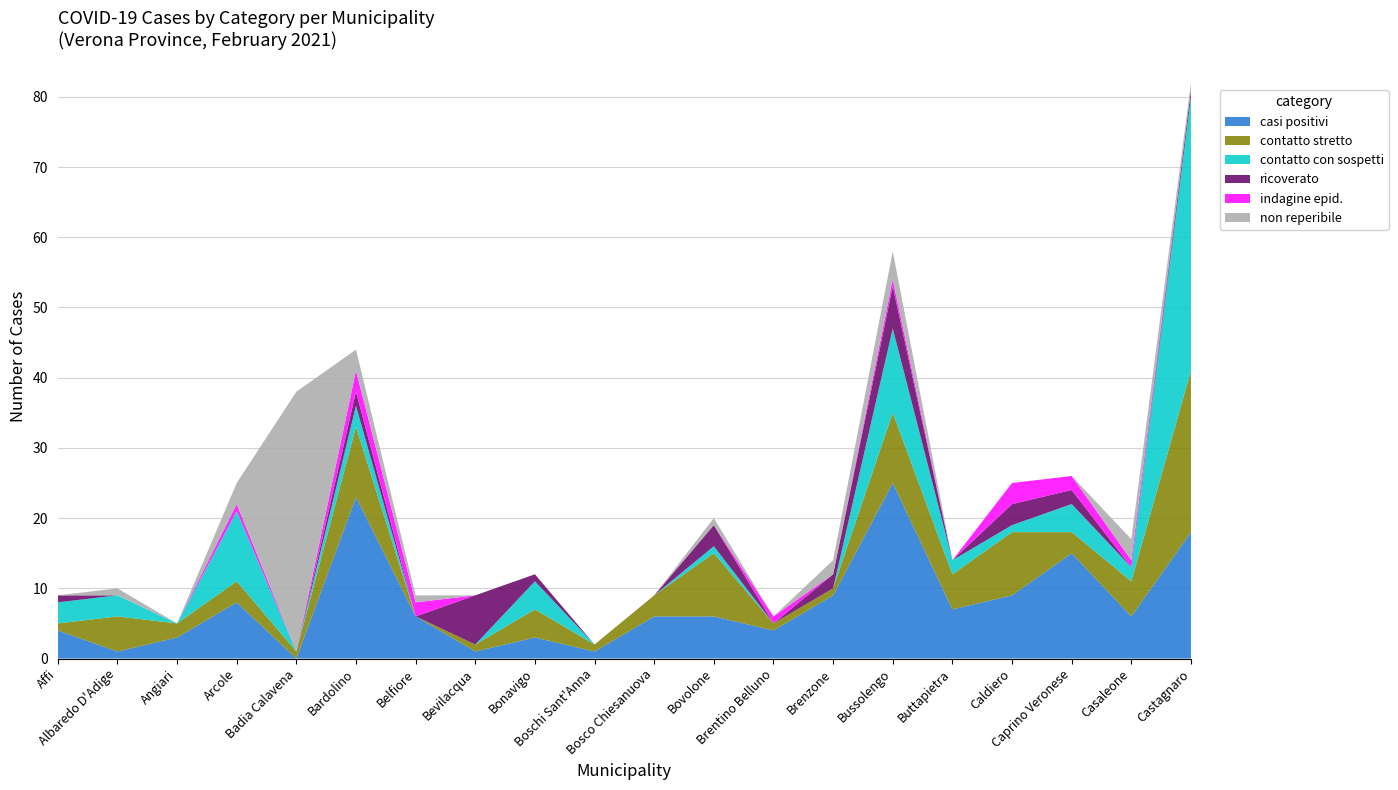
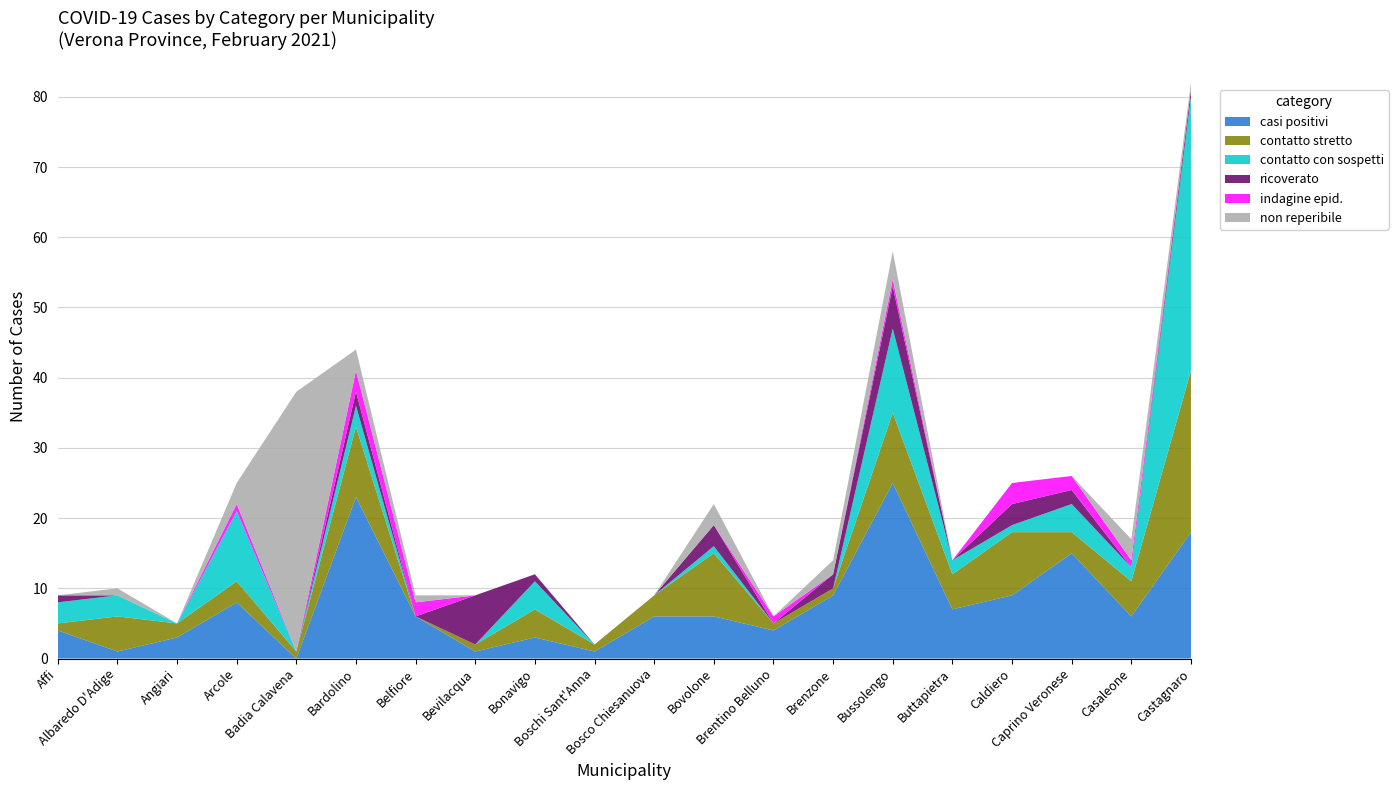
  {
    "casi positivi": {
      "Affi": 4,
      "Albaredo D'Adige": 1,
      "Angiari": 3,
      "Arcole": 8,
      "Badia Calavena": 0,
      "Bardolino": 23,
      "Bevilacqua": 1,
      "Bonavigo": 3,
      "Boschi Sant'Anna": 1,
      "Bosco Chiesanuova": 6,
      "Bovolone": 6,
      "Brentino Belluno": 4,
      "Brenzone": 9,
      "Bussolengo": 25,
      "Buttapietra": 7,
      "Caldiero": 9,
      "Caprino Veronese": 15,
      "Casaleone": 6,
      "Castagnaro": 18
    },
    "contatto stretto": {
      "Affi": 1,
      "Albaredo D'Adige": 5,
      "Arcole": 3,
      "Bardolino": 10,
      "Bonavigo": 4,
      "Bovolone": 9,
      "Bussolengo": 10,
      "Buttapietra": 5,
      "Caldiero": 9,
      "Caprino Veronese": 3,
      "Casaleone": 5,
      "Castagnaro": 23
    },
    "contatto con sospetti": {
      "Affi": 3,
      "Bardolino": 3,
      "Bonavigo": 4,
      "Bovolone": 1,
      "Bussolengo": 12,
      "Caldiero": 1,
      "Caprino Veronese": 4,
      "Castagnaro": 39
    },
    "ricoverato": {
      "Bardolino": 2,
      "Bussolengo": 6,
      "Caldiero": 3,
      "Caprino Veronese": 2
    },
    "indagine epid.": {
      "Arcole": 1,
      "Bardolino": 3,
      "Belfiore": 2,
      "Bussolengo": 1,
      "Casaleone": 1
    },
    "non reperibile": {
      "Albaredo D'Adige": 1,
      "Arcole": 3,
      "Badia Calavena": 37,
      "Bardolino": 3,
      "Belfiore": 1,
-     "Bovolone": 1,
+     "Bovolone": 3,
      "Brenzone": 2,
      "Bussolengo": 4,
      "Casaleone": 3,
      "Castagnaro": 1
    }
  }
